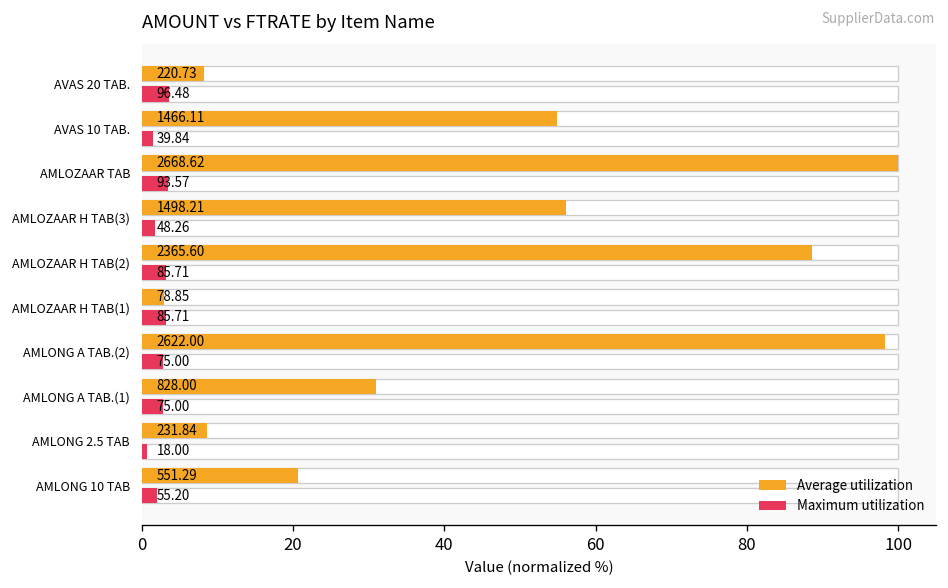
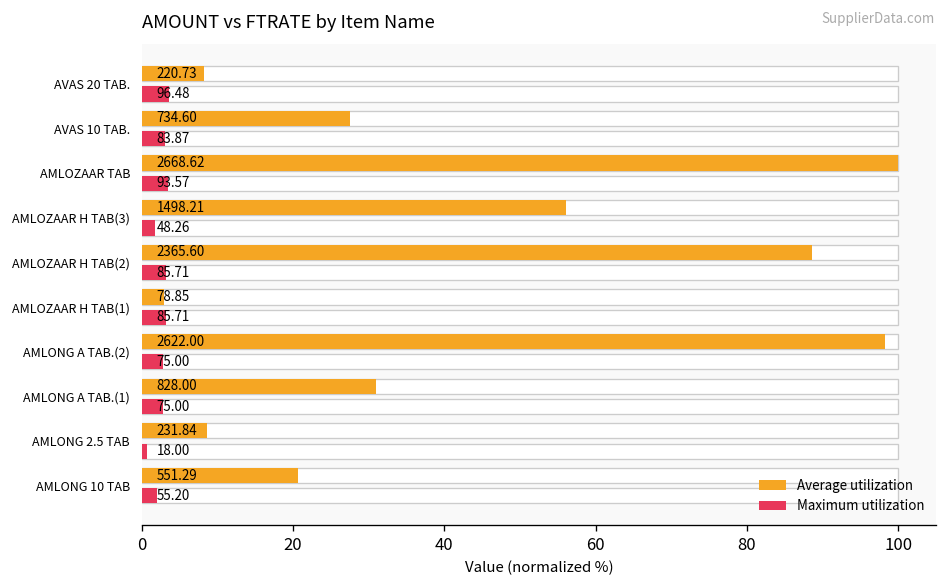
  {
    "Average utilization": {
-     "AVAS 10 TAB.": 1466.11
+     "AVAS 10 TAB.": 734.60
    },
    "Maximum utilization": {
-     "AVAS 10 TAB.": 39.84
+     "AVAS 10 TAB.": 83.87
    }
  }
